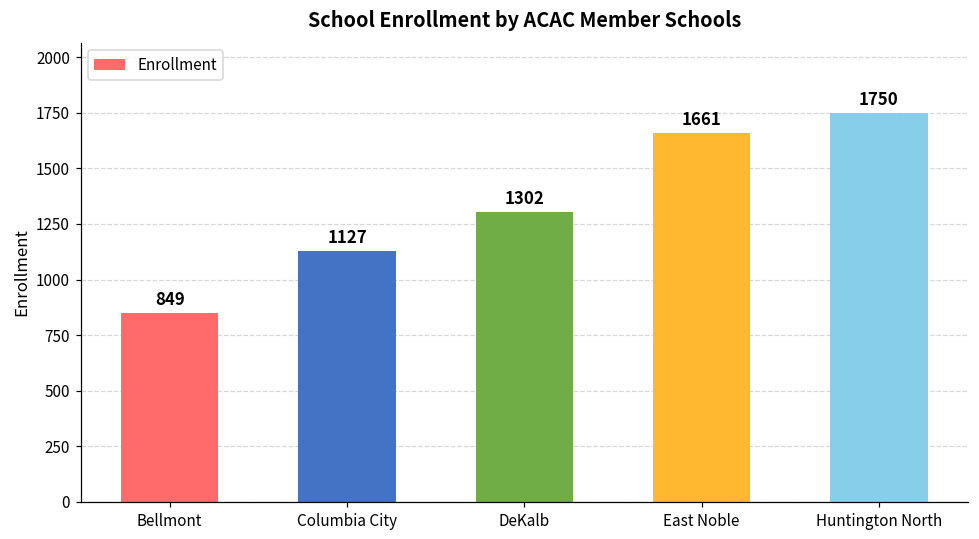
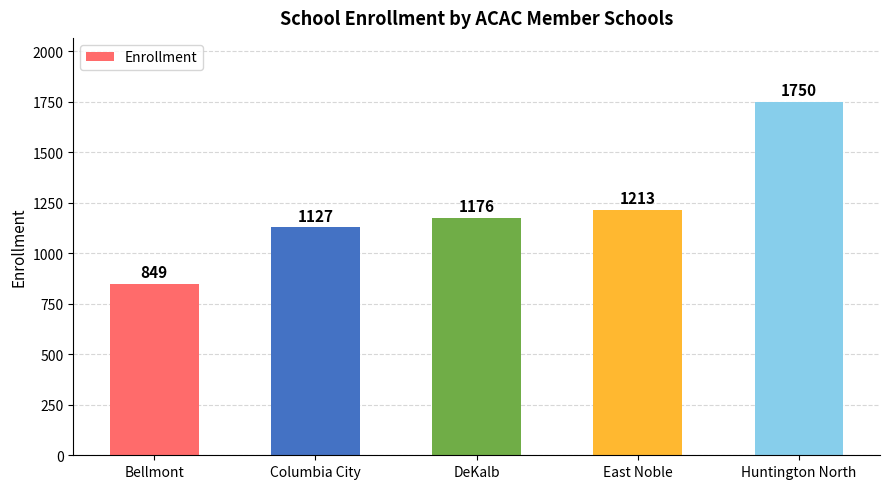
  {
    "Bellmont": 849,
    "Columbia City": 1127,
-   "DeKalb": 1302,
-   "East Noble": 1661,
+   "DeKalb": 1176,
+   "East Noble": 1213,
    "Huntington North": 1750
  }
